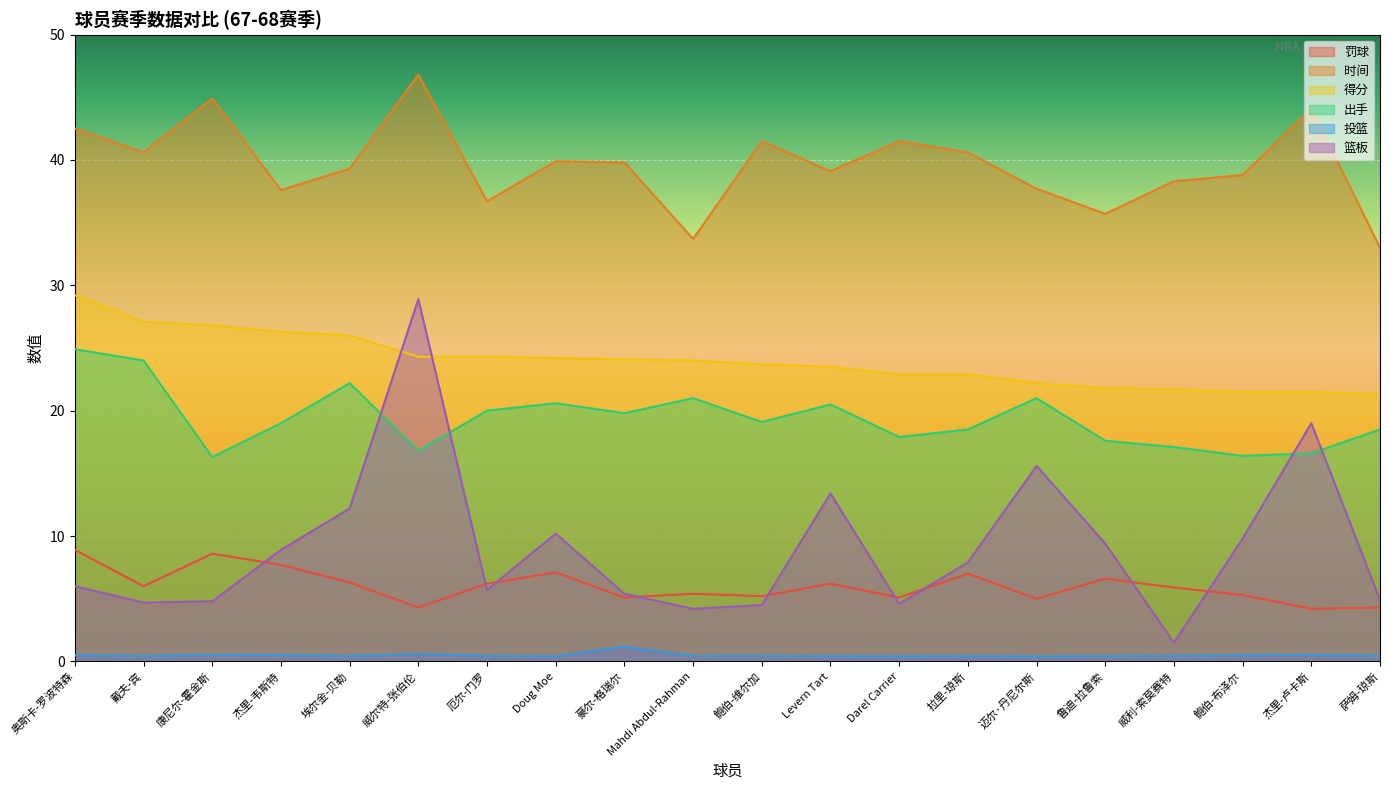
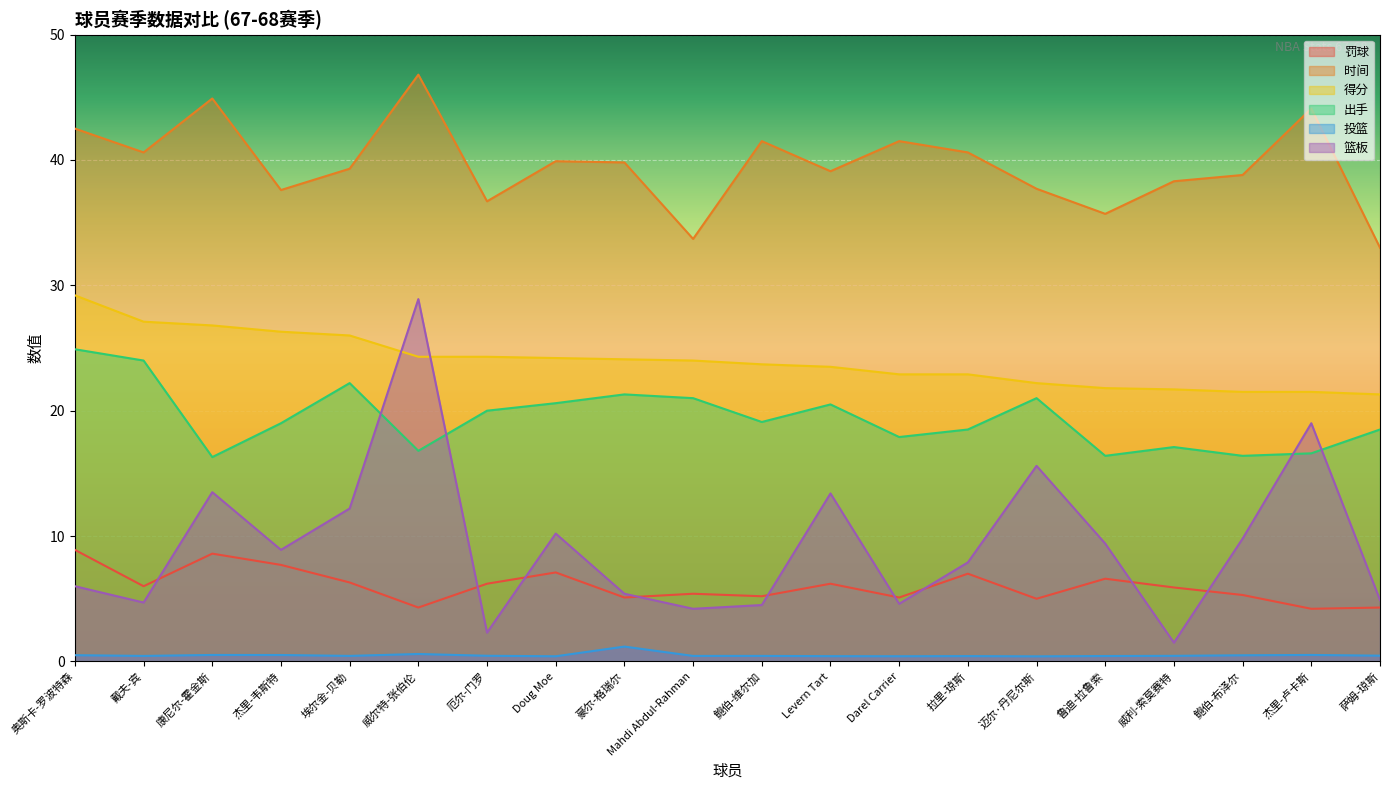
  {
    "出手": {
      "奥斯卡-罗波特森": 24.9,
      "戴夫-宾": 24.0,
      "康尼尔-霍金斯": 16.3,
      "杰里-韦斯特": 19.0,
      "埃尔金-贝勒": 22.2,
      "威尔特-张伯伦": 16.8,
      "厄尔-门罗": 20.0,
      "Doug Moe": 20.6,
-     "豪尔-格瑞尔": 19.8,
+     "豪尔-格瑞尔": 21.3,
      "Mahdi Abdul-Rahman": 21.0,
      "鲍伯-维尔加": 19.1,
      "Levern Tart": 20.5,
      "Darel Carrier": 17.9,
      "拉里-琼斯": 18.5,
      "迈尔·丹尼尔斯": 21.0,
-     "鲁迪-拉鲁索": 17.6,
+     "鲁迪-拉鲁索": 16.4,
      "威利-索莫赛特": 17.1,
      "鲍伯-布泽尔": 16.4,
      "杰里-卢卡斯": 16.6,
      "萨姆-琼斯": 18.5
    },
    "投篮": {
      "奥斯卡-罗波特森": 0.5,
      "戴夫-宾": 0.4,
      "康尼尔-霍金斯": 0.5,
      "杰里-韦斯特": 0.5,
      "埃尔金-贝勒": 0.4,
      "威尔特-张伯伦": 0.6,
      "厄尔-门罗": 0.5,
      "Doug Moe": 0.4,
      "豪尔-格瑞尔": 1.2,
      "Mahdi Abdul-Rahman": 0.4,
      "鲍伯-维尔加": 0.4,
      "Levern Tart": 0.4,
      "Darel Carrier": 0.4,
      "拉里-琼斯": 0.4,
      "迈尔·丹尼尔斯": 0.4,
      "鲁迪-拉鲁索": 0.4,
      "威利-索莫赛特": 0.4,
      "鲍伯-布泽尔": 0.5,
      "杰里-卢卡斯": 0.5,
      "萨姆-琼斯": 0.5
    },
    "篮板": {
      "奥斯卡-罗波特森": 6.0,
      "戴夫-宾": 4.7,
-     "康尼尔-霍金斯": 4.8,
+     "康尼尔-霍金斯": 13.5,
      "杰里-韦斯特": 8.9,
      "埃尔金-贝勒": 12.2,
      "威尔特-张伯伦": 28.9,
-     "厄尔-门罗": 5.7,
+     "厄尔-门罗": 2.3,
      "Doug Moe": 10.2,
      "豪尔-格瑞尔": 5.4,
      "Mahdi Abdul-Rahman": 4.2,
      "鲍伯-维尔加": 4.5,
      "Levern Tart": 13.4,
      "Darel Carrier": 4.6,
      "拉里-琼斯": 7.9,
      "迈尔·丹尼尔斯": 15.6,
      "鲁迪-拉鲁索": 9.4,
      "威利-索莫赛特": 1.5,
      "鲍伯-布泽尔": 9.8,
      "杰里-卢卡斯": 19.0,
      "萨姆-琼斯": 4.9
    }
  }
